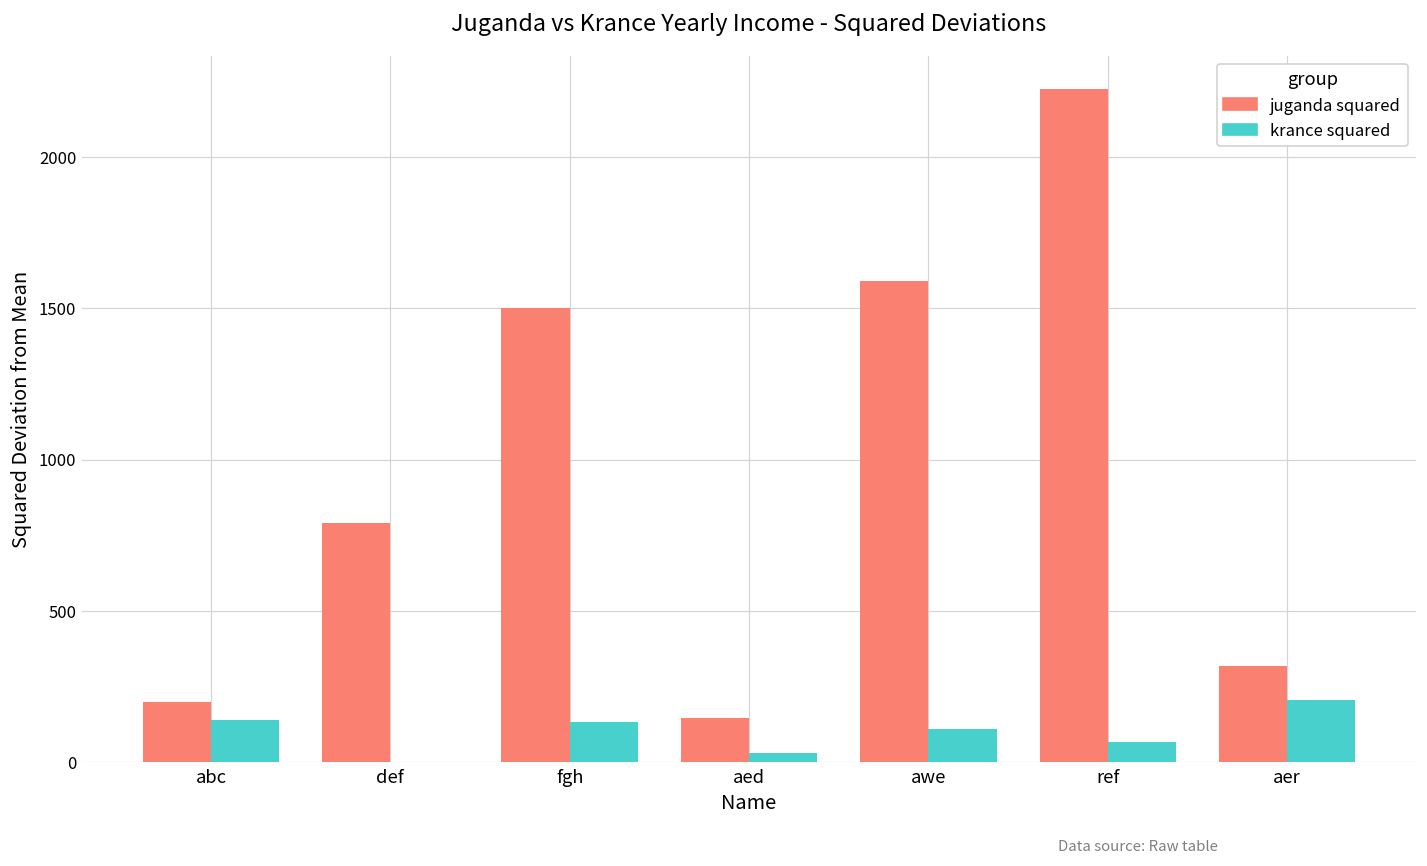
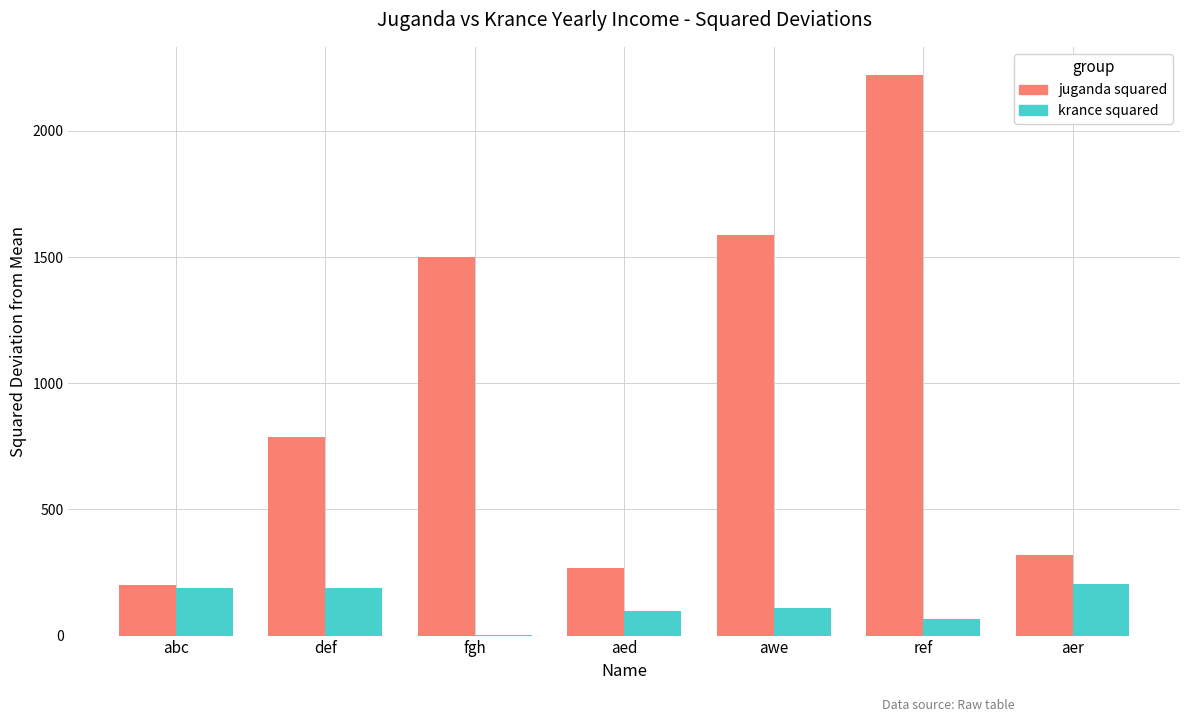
  {
    "juganda squared": {
      "abc": 200,
      "def": 790,
      "fgh": 1500,
-     "aed": 150,
+     "aed": 270,
      "awe": 1590,
      "ref": 2220,
      "aer": 320
    },
    "krance squared": {
-     "abc": 140,
-     "def": 0,
-     "fgh": 130,
-     "aed": 30,
+     "abc": 190,
+     "def": 190,
+     "fgh": 0,
+     "aed": 100,
      "awe": 110,
      "ref": 70,
      "aer": 210
    }
  }
